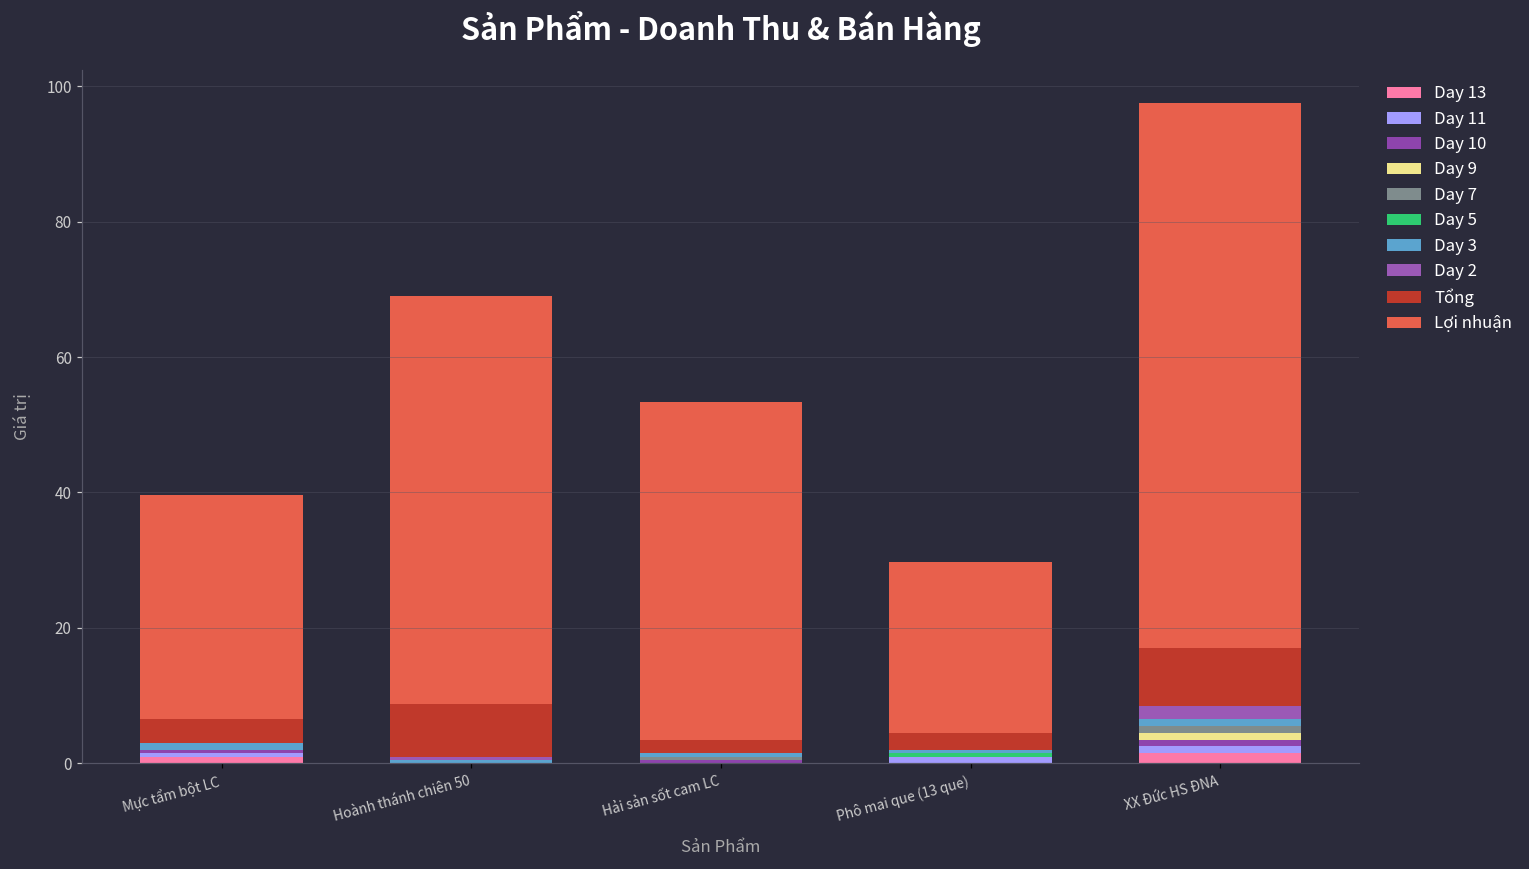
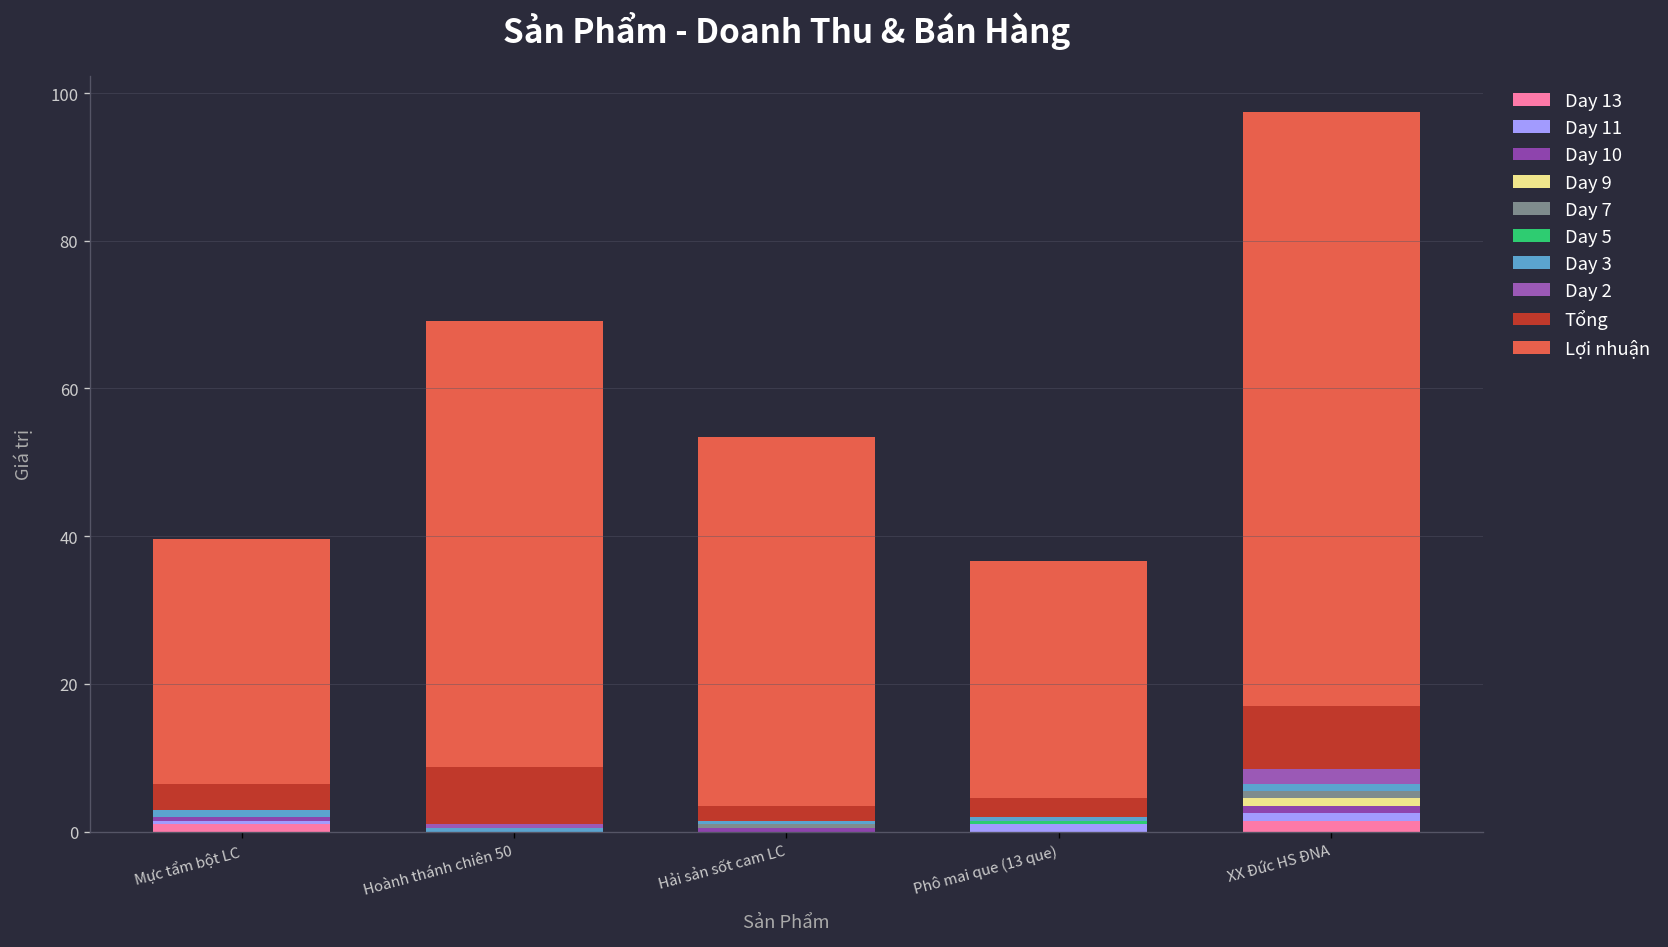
  {
    "Day 13": {
      "Mực tẩm bột LC": 1,
      "Hoành thánh chiên 50": 0,
      "Hải sản sốt cam LC": 0,
      "Phô mai que (13 que)": 0,
      "XX Đức HS ĐNA": 2
    },
    "Day 9": {
      "Mực tẩm bột LC": 0,
      "Hoành thánh chiên 50": 0,
      "Hải sản sốt cam LC": 0,
      "Phô mai que (13 que)": 0,
      "XX Đức HS ĐNA": 1
    },
    "Day 7": {
      "Mực tẩm bột LC": 0,
      "Hoành thánh chiên 50": 0,
      "Hải sản sốt cam LC": 1,
      "Phô mai que (13 que)": 0,
      "XX Đức HS ĐNA": 1
    },
    "Day 5": {
      "Mực tẩm bột LC": 0,
      "Hoành thánh chiên 50": 0,
      "Hải sản sốt cam LC": 0,
      "Phô mai que (13 que)": 1,
      "XX Đức HS ĐNA": 0
    },
    "Day 3": {
      "Mực tẩm bột LC": 1,
      "Hoành thánh chiên 50": 1,
      "Hải sản sốt cam LC": 1,
      "Phô mai que (13 que)": 1,
      "XX Đức HS ĐNA": 1
    },
    "Tổng": {
      "Mực tẩm bột LC": 4,
      "Hoành thánh chiên 50": 8,
      "Hải sản sốt cam LC": 2,
      "Phô mai que (13 que)": 3,
      "XX Đức HS ĐNA": 9
    },
    "Lợi nhuận": {
      "Mực tẩm bột LC": 33,
      "Hoành thánh chiên 50": 60,
      "Hải sản sốt cam LC": 50,
-     "Phô mai que (13 que)": 25,
+     "Phô mai que (13 que)": 32,
      "XX Đức HS ĐNA": 80
    }
  }
